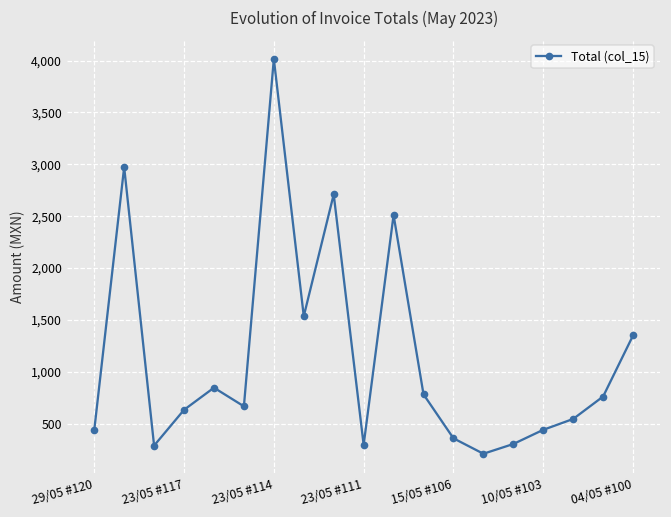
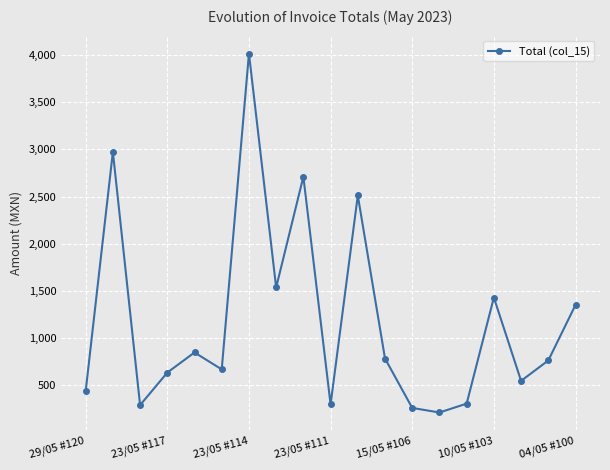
  {
    "29/05 #120": "400",
    "23/05 #117": "600",
    "23/05 #114": "4,000",
    "23/05 #111": "300",
-   "15/05 #106": "400",
-   "10/05 #103": "400",
+   "15/05 #106": "300",
+   "10/05 #103": "1,400",
    "04/05 #100": "1,400"
  }
